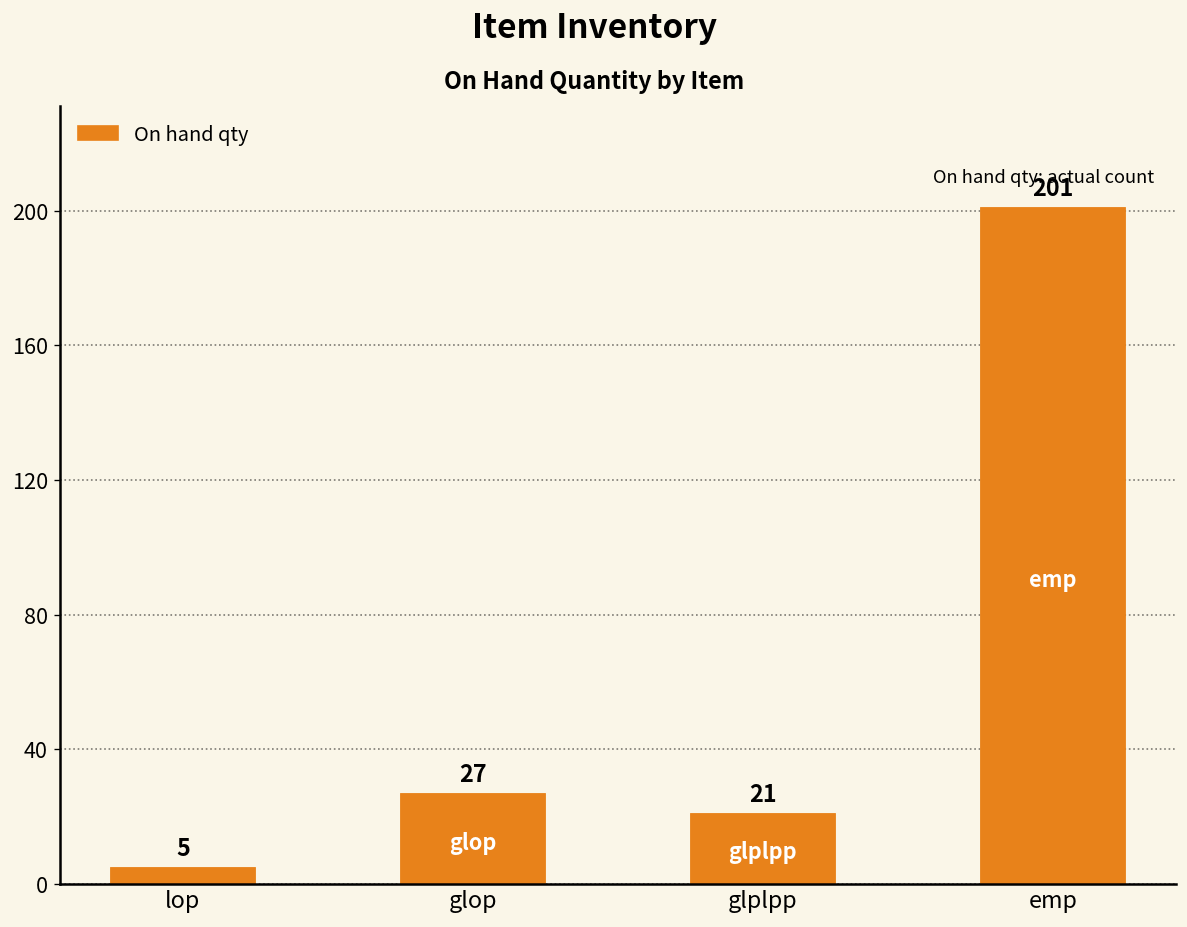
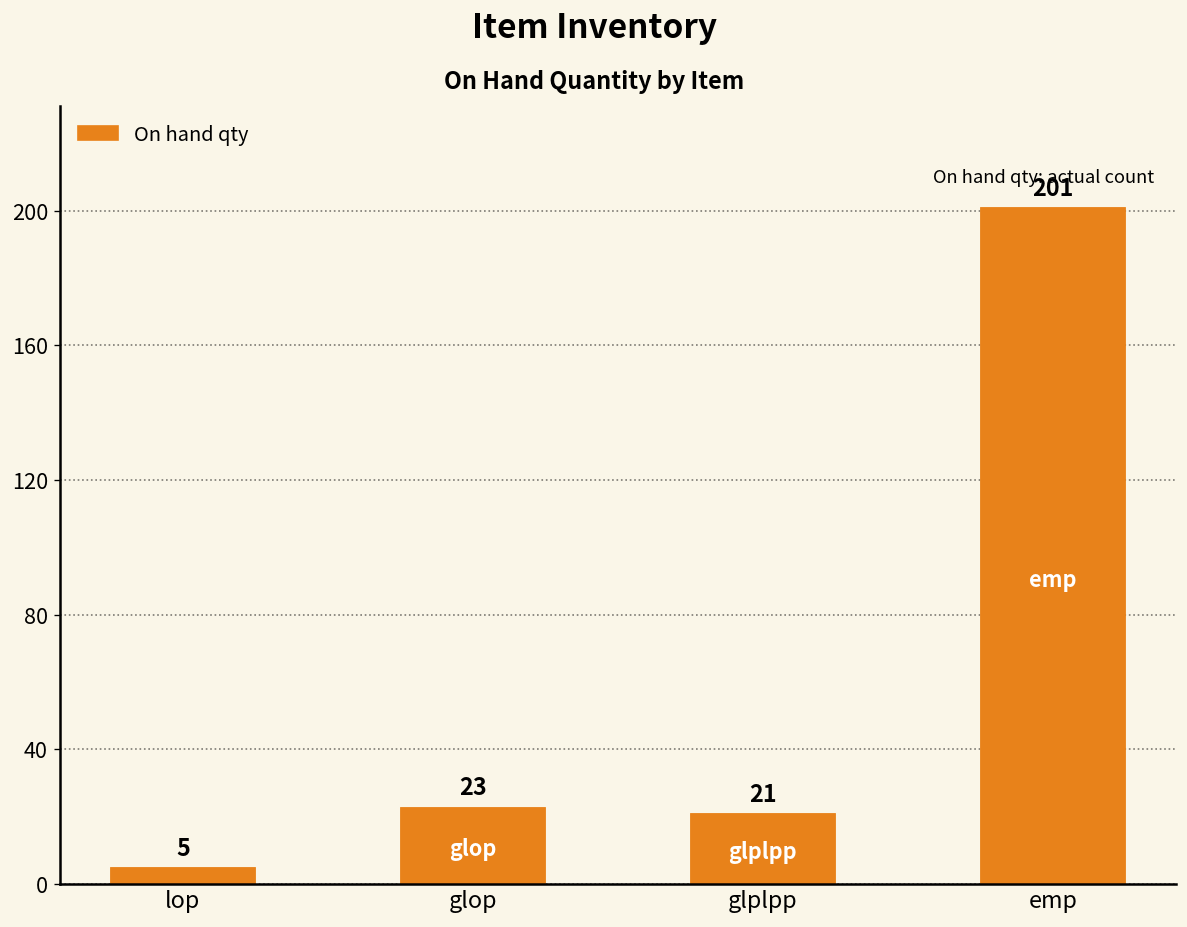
  {
    "lop": 5,
-   "glop": 27,
+   "glop": 23,
    "glplpp": 21
  }
